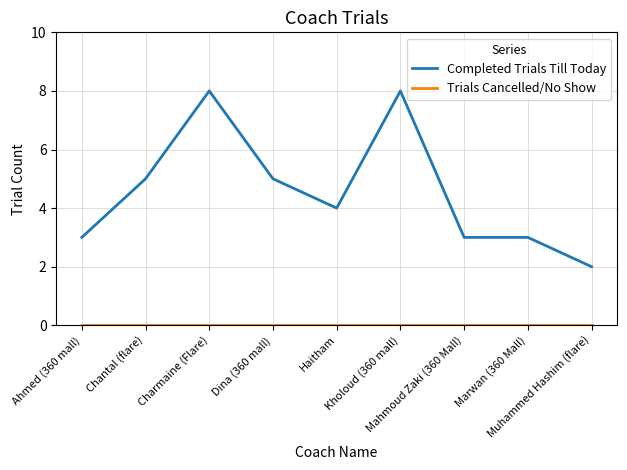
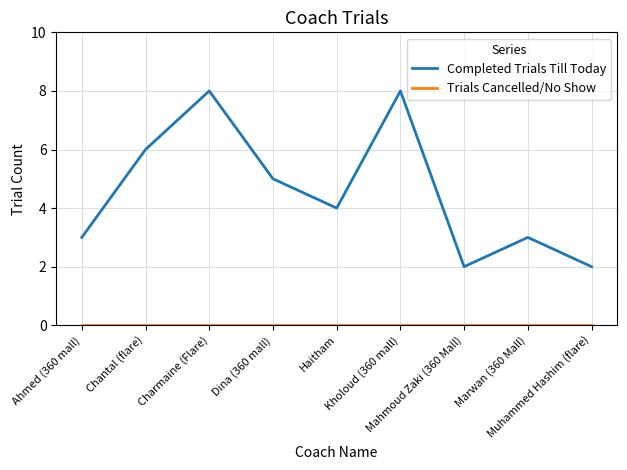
  {
    "Completed Trials Till Today": {
      "Ahmed (360 mall)": 3,
-     "Chantal (flare)": 5,
+     "Chantal (flare)": 6,
      "Charmaine (Flare)": 8,
      "Dina (360 mall)": 5,
      "Haitham": 4,
      "Kholoud (360 mall)": 8,
-     "Mahmoud Zaki (360 Mall)": 3,
+     "Mahmoud Zaki (360 Mall)": 2,
      "Marwan (360 Mall)": 3,
      "Muhammed Hashim (flare)": 2
    },
    "Trials Cancelled/No Show": {
      "Ahmed (360 mall)": 0,
      "Chantal (flare)": 0,
      "Charmaine (Flare)": 0,
      "Dina (360 mall)": 0,
      "Haitham": 0,
      "Kholoud (360 mall)": 0,
      "Mahmoud Zaki (360 Mall)": 0,
      "Marwan (360 Mall)": 0,
      "Muhammed Hashim (flare)": 0
    }
  }
